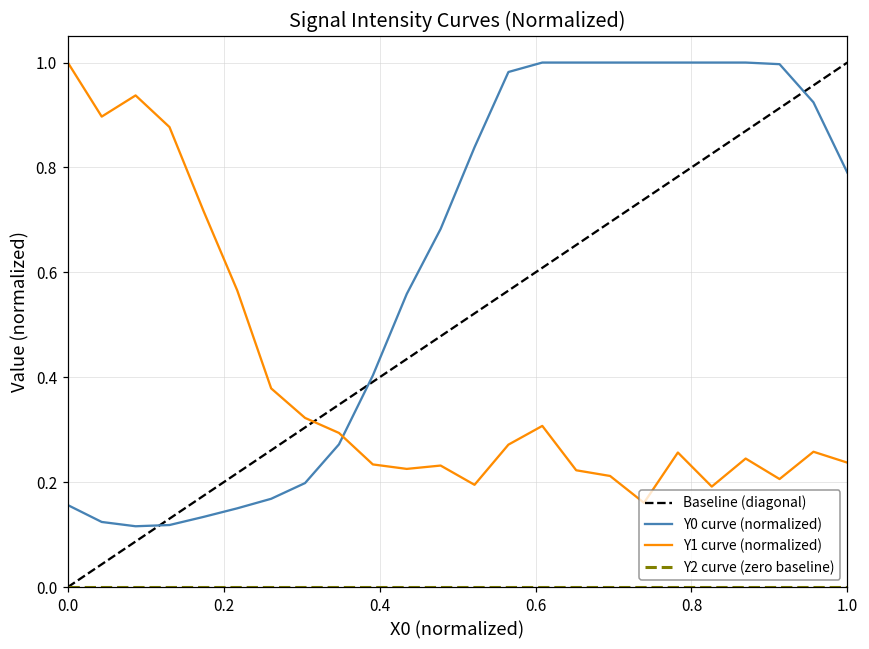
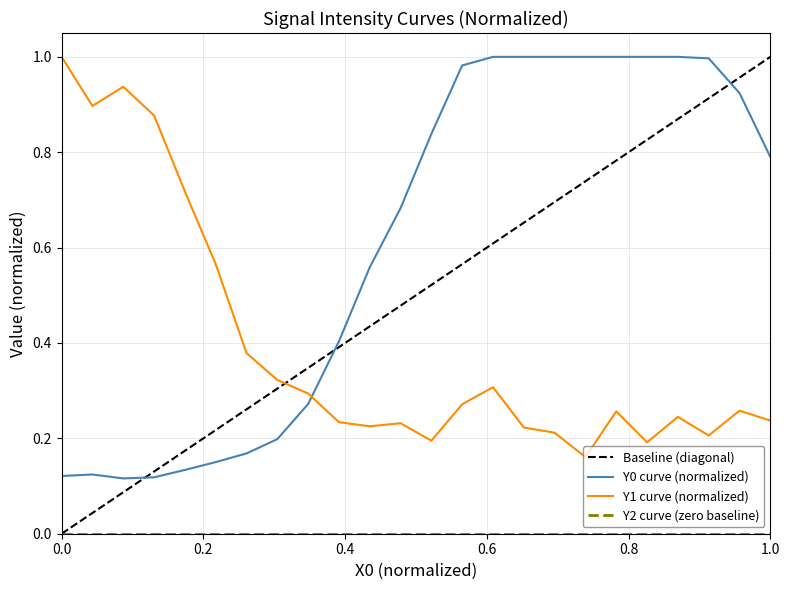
  {
    "Baseline (diagonal)": {
      "1.0": 1.00
    },
    "Y0 curve (normalized)": {
-     "0.0": 0.16,
+     "0.0": 0.12,
      "1.0": 0.79
    },
    "Y1 curve (normalized)": {
      "0.0": 1.00,
      "1.0": 0.24
    },
    "Y2 curve (zero baseline)": {
      "1.0": 0.00
    }
  }
